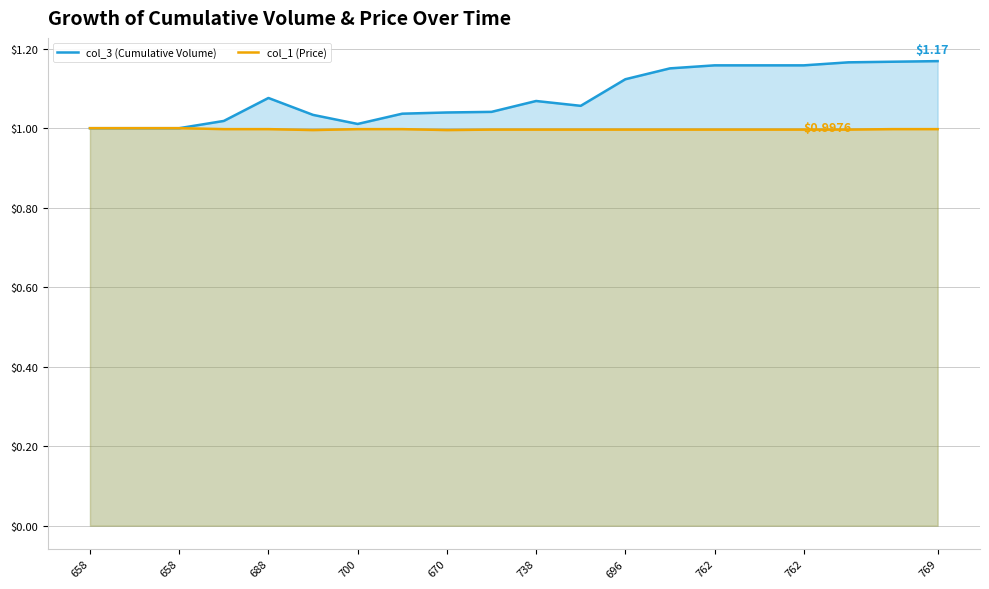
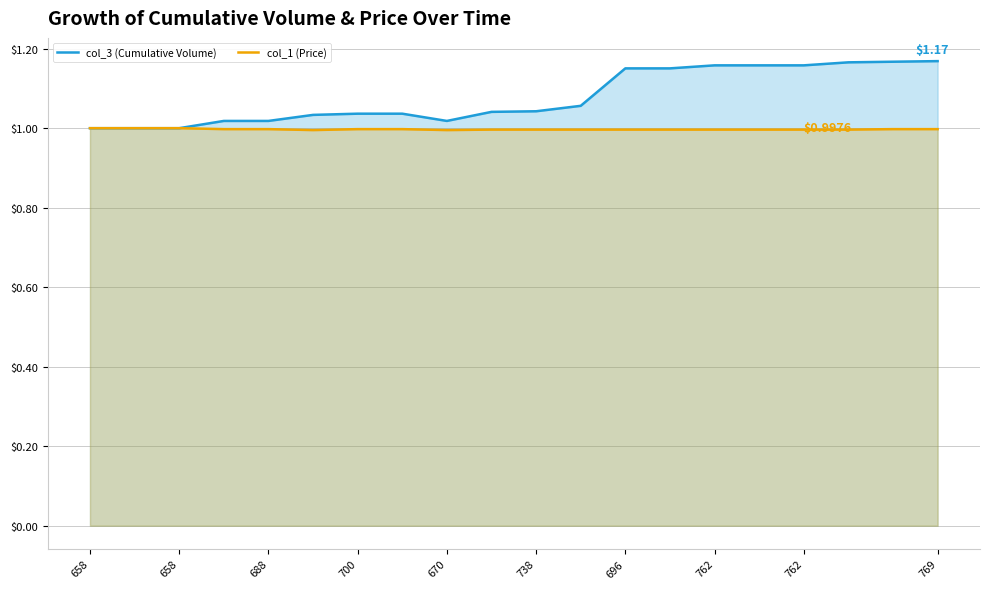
  {
    "col_3 (Cumulative Volume)": {
-     "688": "$1.08",
-     "700": "$1.01",
-     "670": "$1.04",
-     "738": "$1.07",
-     "696": "$1.12"
+     "688": "$1.02",
+     "700": "$1.04",
+     "670": "$1.02",
+     "738": "$1.04",
+     "696": "$1.15"
    },
    "col_1 (Price)": {
      "688": "$1.00",
      "700": "$1.00",
      "670": "$1.00",
      "738": "$1.00",
      "696": "$1.00",
      "769": "$1.00"
    }
  }
